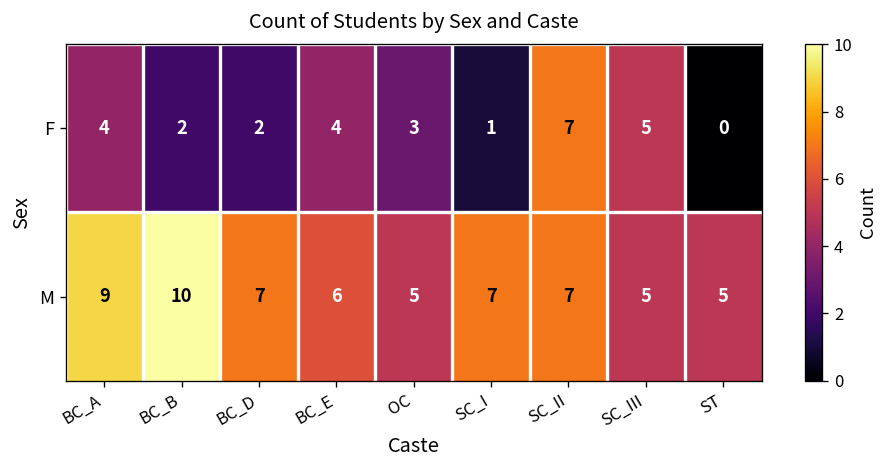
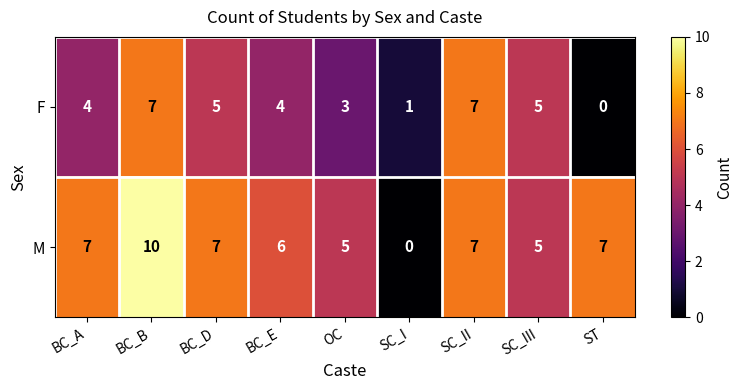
  {
    "F": {
      "BC_A": 4,
-     "BC_B": 2,
-     "BC_D": 2,
+     "BC_B": 7,
+     "BC_D": 5,
      "BC_E": 4,
      "OC": 3,
      "SC_I": 1,
      "SC_II": 7,
      "SC_III": 5,
      "ST": 0
    },
    "M": {
-     "BC_A": 9,
+     "BC_A": 7,
      "BC_B": 10,
      "BC_D": 7,
      "BC_E": 6,
      "OC": 5,
-     "SC_I": 7,
+     "SC_I": 0,
      "SC_II": 7,
      "SC_III": 5,
-     "ST": 5
+     "ST": 7
    }
  }
